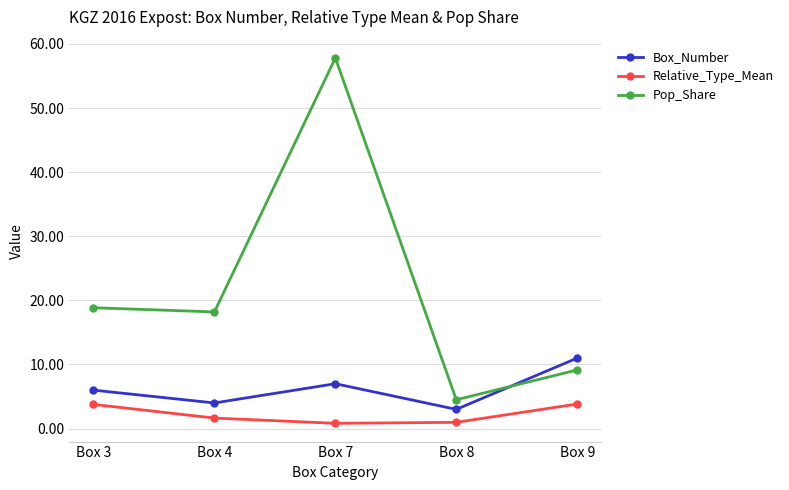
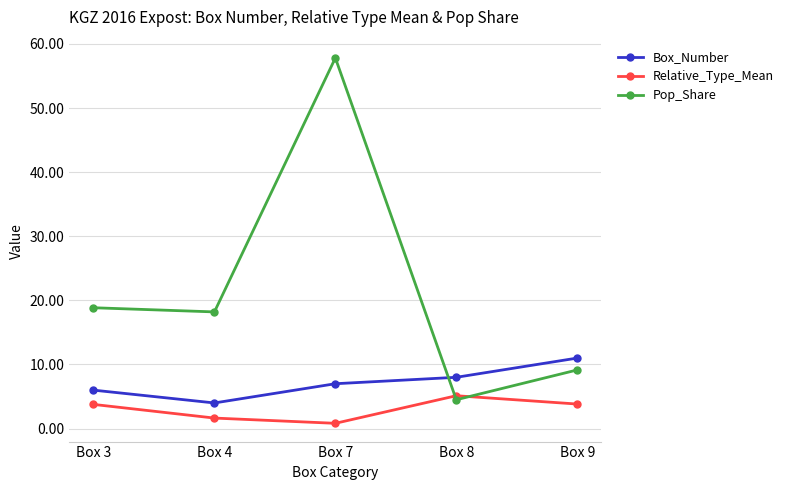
  {
    "Box_Number": {
      "Box 3": 6,
      "Box 4": 4,
      "Box 7": 7,
-     "Box 8": 3,
+     "Box 8": 8,
      "Box 9": 11
    },
    "Relative_Type_Mean": {
      "Box 3": 4,
      "Box 4": 2,
      "Box 7": 1,
-     "Box 8": 1,
+     "Box 8": 5,
      "Box 9": 4
    },
    "Pop_Share": {
      "Box 3": 19,
      "Box 4": 18,
      "Box 7": 58,
      "Box 8": 5,
      "Box 9": 9
    }
  }
